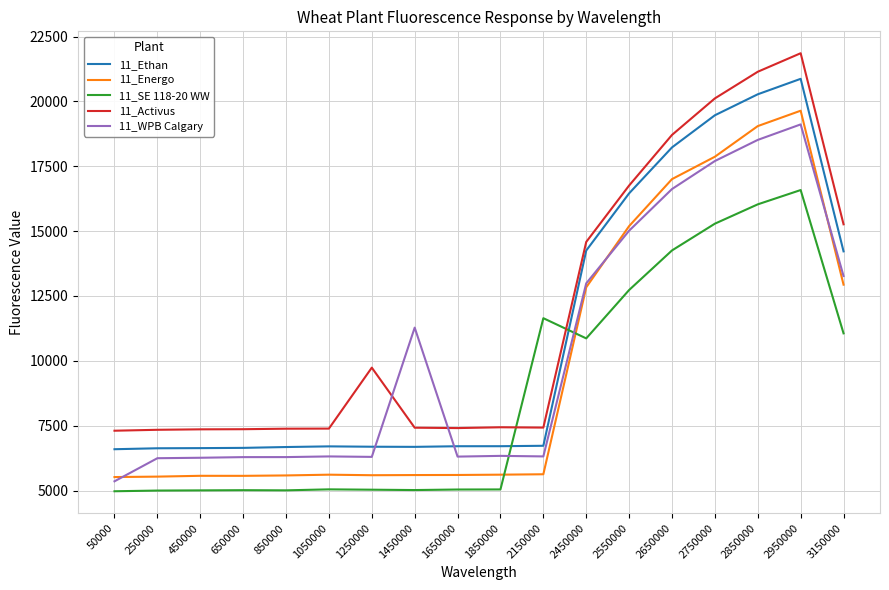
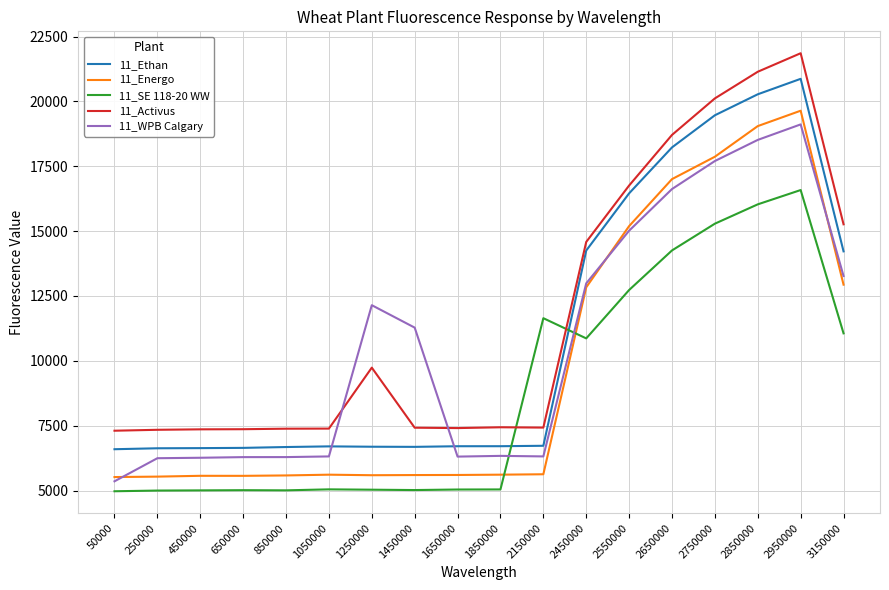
  {
    "11_Ethan": {
      "50000": 6600,
      "250000": 6600,
      "450000": 6600,
      "650000": 6600,
      "850000": 6700,
      "1050000": 6700,
      "1250000": 6700,
      "1450000": 6700,
      "1650000": 6700,
      "1850000": 6700,
      "2150000": 6700,
      "2450000": 14300,
      "2550000": 16500,
      "2650000": 18200,
      "2750000": 19500,
      "2850000": 20300,
      "2950000": 20900,
      "3150000": 14200
    },
    "11_Energo": {
      "50000": 5500,
      "250000": 5500,
      "450000": 5600,
      "650000": 5600,
      "850000": 5600,
      "1050000": 5600,
      "1250000": 5600,
      "1450000": 5600,
      "1650000": 5600,
      "1850000": 5600,
      "2150000": 5600,
      "2450000": 12800,
      "2550000": 15200,
      "2650000": 17000,
      "2750000": 17900,
      "2850000": 19000,
      "2950000": 19600,
      "3150000": 12900
    },
    "11_SE 118-20 WW": {
      "50000": 5000,
      "250000": 5000,
      "450000": 5000,
      "650000": 5000,
      "850000": 5000,
      "1050000": 5000,
      "1250000": 5000,
      "1450000": 5000,
      "1650000": 5000,
      "1850000": 5000,
      "2150000": 11600,
      "2450000": 10900,
      "2550000": 12700,
      "2650000": 14300,
      "2750000": 15300,
      "2850000": 16000,
      "2950000": 16600,
      "3150000": 11100
    },
    "11_Activus": {
      "50000": 7300,
      "250000": 7300,
      "450000": 7400,
      "650000": 7400,
      "850000": 7400,
      "1050000": 7400,
      "1250000": 9700,
      "1450000": 7400,
      "1650000": 7400,
      "1850000": 7400,
      "2150000": 7400,
      "2450000": 14600,
      "2550000": 16800,
      "2650000": 18700,
      "2750000": 20100,
      "2850000": 21100,
      "2950000": 21900,
      "3150000": 15300
    },
    "11_WPB Calgary": {
      "50000": 5400,
      "250000": 6200,
      "450000": 6300,
      "650000": 6300,
      "850000": 6300,
      "1050000": 6300,
-     "1250000": 6300,
+     "1250000": 12100,
      "1450000": 11300,
      "1650000": 6300,
      "1850000": 6300,
      "2150000": 6300,
      "2450000": 13000,
      "2550000": 15000,
      "2650000": 16600,
      "2750000": 17700,
      "2850000": 18500,
      "2950000": 19100,
      "3150000": 13300
    }
  }
